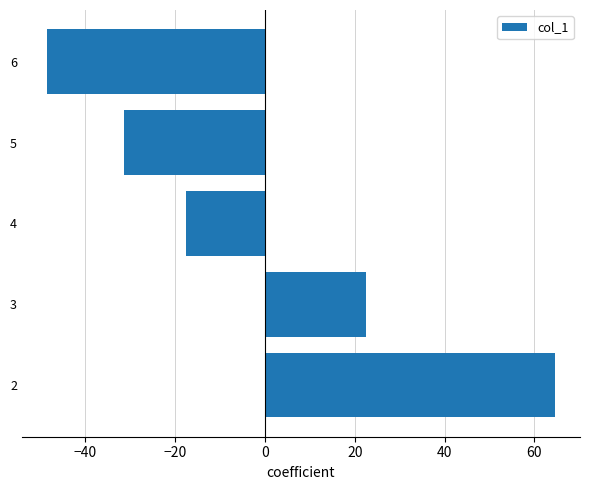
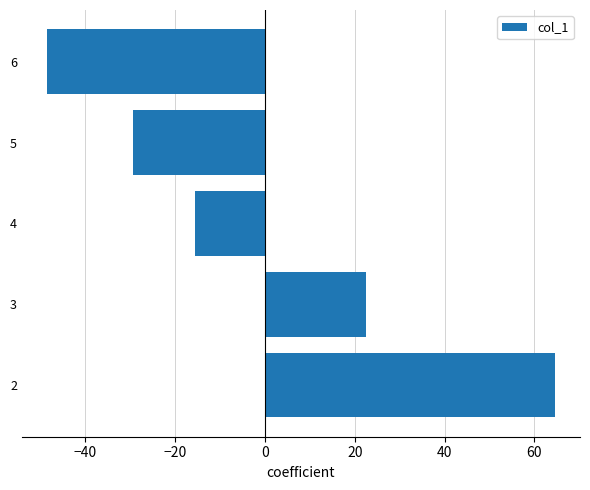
  {
    "6": -49,
-   "5": -32,
-   "4": -18,
+   "5": -30,
+   "4": -16,
    "3": 23,
    "2": 65
  }
